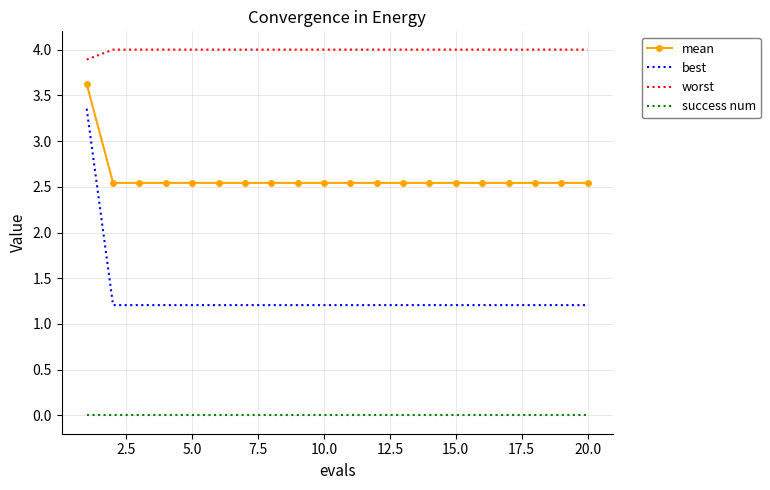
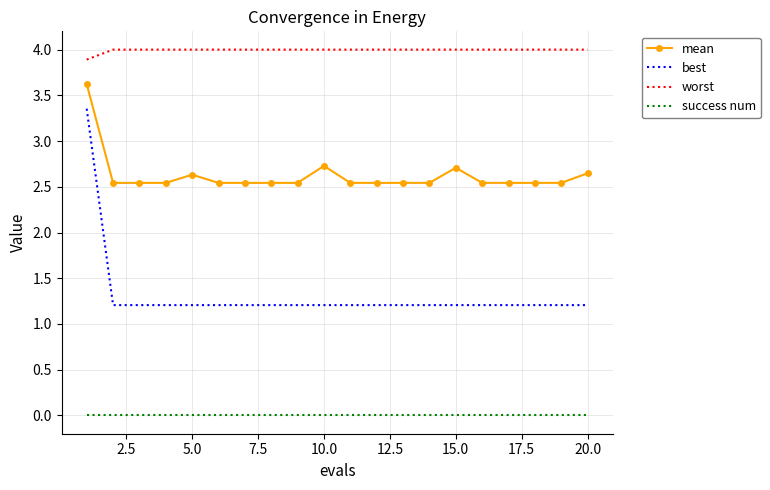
  {
    "mean": {
-     "5.0": 2.5,
-     "10.0": 2.5,
-     "15.0": 2.5,
-     "20.0": 2.5
+     "5.0": 2.6,
+     "10.0": 2.7,
+     "15.0": 2.7,
+     "20.0": 2.6
    },
    "best": {
      "5.0": 1.2,
      "10.0": 1.2,
      "15.0": 1.2,
      "20.0": 1.2
    },
    "worst": {
      "5.0": 4.0,
      "10.0": 4.0,
      "15.0": 4.0,
      "20.0": 4.0
    },
    "success num": {
      "5.0": 0.0,
      "10.0": 0.0,
      "15.0": 0.0,
      "20.0": 0.0
    }
  }
